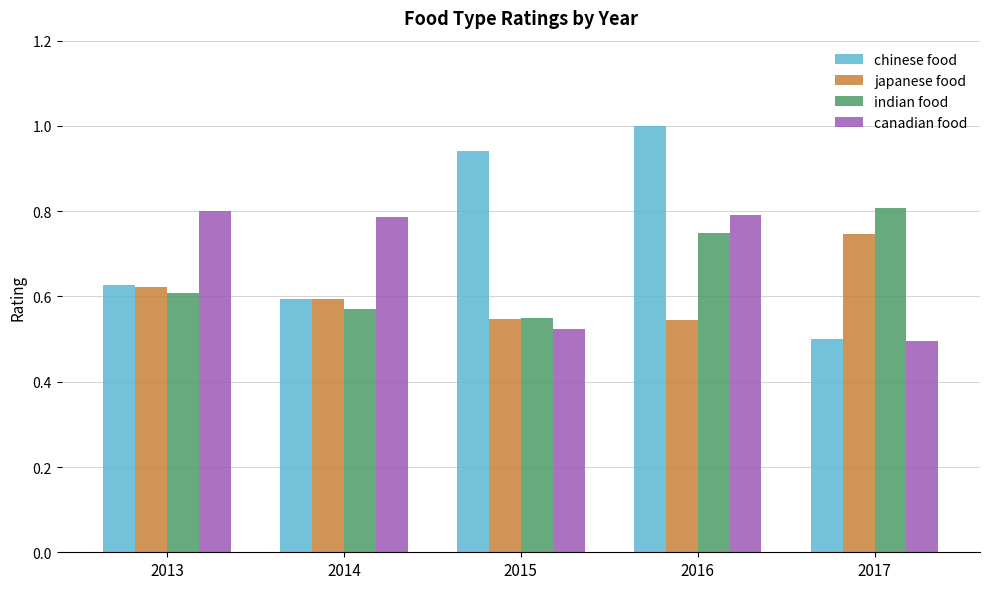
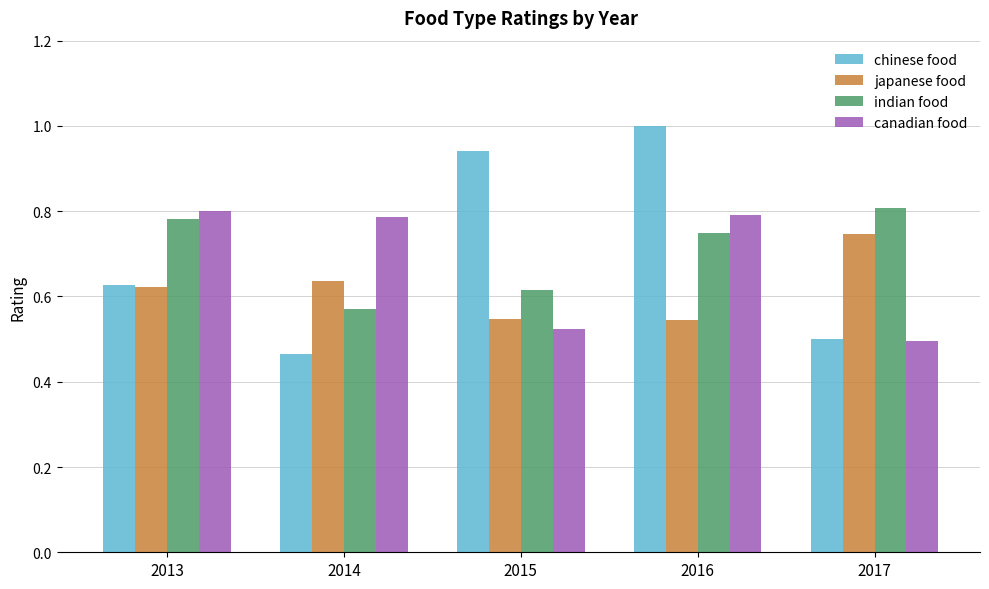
  {
    "chinese food": {
      "2013": 0.63,
-     "2014": 0.59,
+     "2014": 0.46,
      "2015": 0.94,
      "2016": 1.00,
      "2017": 0.50
    },
    "japanese food": {
      "2013": 0.62,
-     "2014": 0.59,
+     "2014": 0.64,
      "2015": 0.55,
      "2016": 0.55,
      "2017": 0.75
    },
    "indian food": {
-     "2013": 0.61,
+     "2013": 0.78,
      "2014": 0.57,
-     "2015": 0.55,
+     "2015": 0.62,
      "2016": 0.75,
      "2017": 0.81
    },
    "canadian food": {
      "2013": 0.80,
      "2014": 0.79,
      "2015": 0.52,
      "2016": 0.79,
      "2017": 0.50
    }
  }
